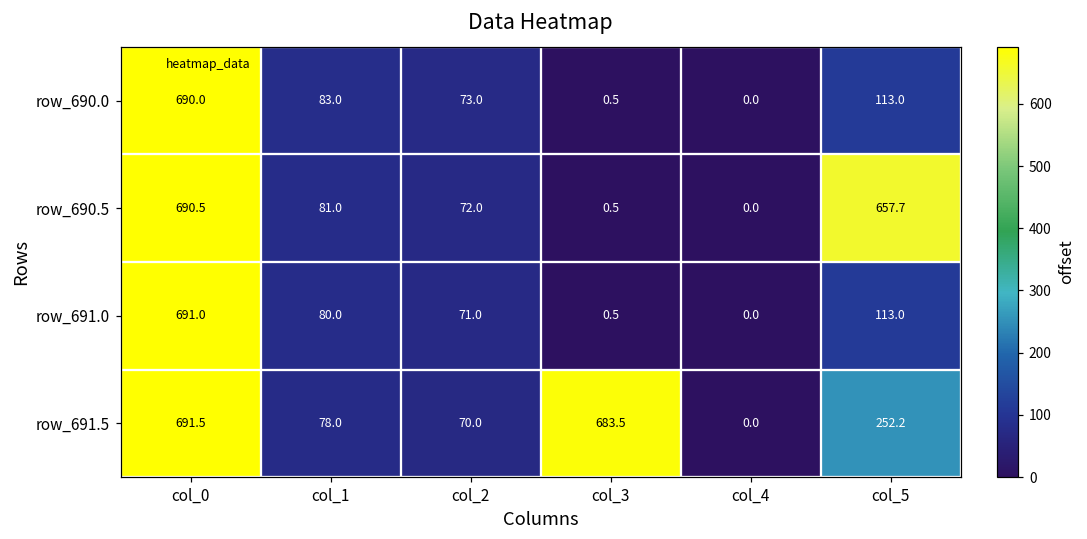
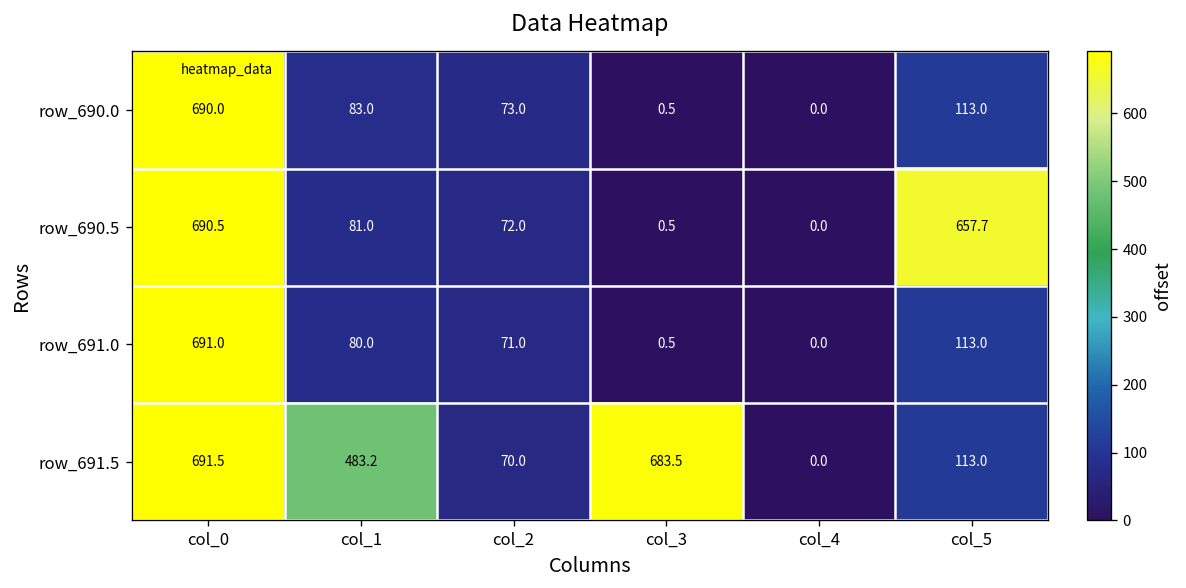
  {
    "row_690.0": {
      "col_0": 690.0,
      "col_1": 83.0,
      "col_2": 73.0,
      "col_3": 0.5,
      "col_4": 0.0,
      "col_5": 113.0
    },
    "row_690.5": {
      "col_0": 690.5,
      "col_1": 81.0,
      "col_2": 72.0,
      "col_3": 0.5,
      "col_4": 0.0,
      "col_5": 657.7
    },
    "row_691.0": {
      "col_0": 691.0,
      "col_1": 80.0,
      "col_2": 71.0,
      "col_3": 0.5,
      "col_4": 0.0,
      "col_5": 113.0
    },
    "row_691.5": {
      "col_0": 691.5,
-     "col_1": 78.0,
+     "col_1": 483.2,
      "col_2": 70.0,
      "col_3": 683.5,
      "col_4": 0.0,
-     "col_5": 252.2
+     "col_5": 113.0
    }
  }
